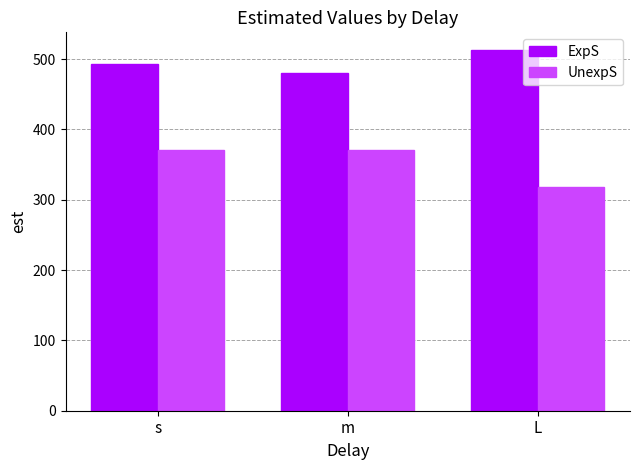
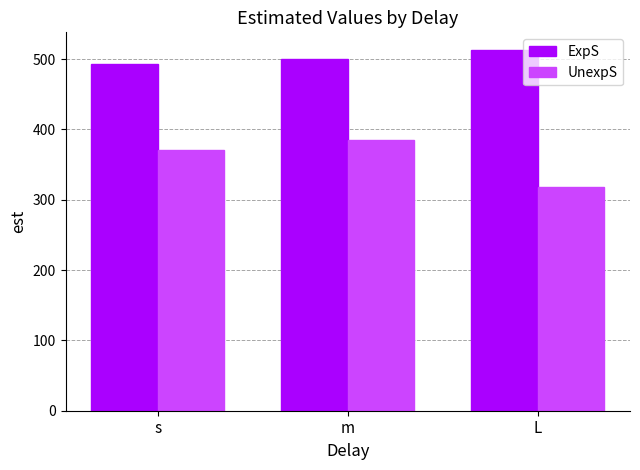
  {
    "ExpS": {
      "s": 490,
-     "m": 480,
+     "m": 500,
      "L": 510
    },
    "UnexpS": {
      "s": 370,
-     "m": 370,
+     "m": 380,
      "L": 320
    }
  }
